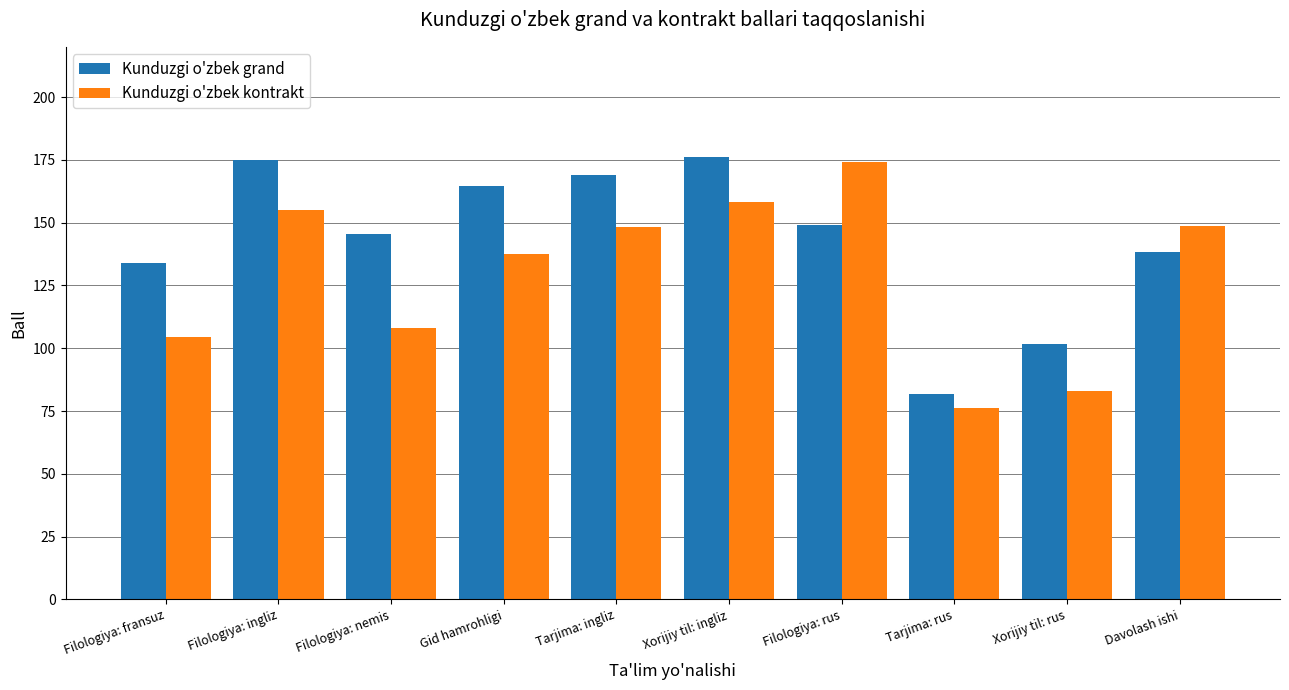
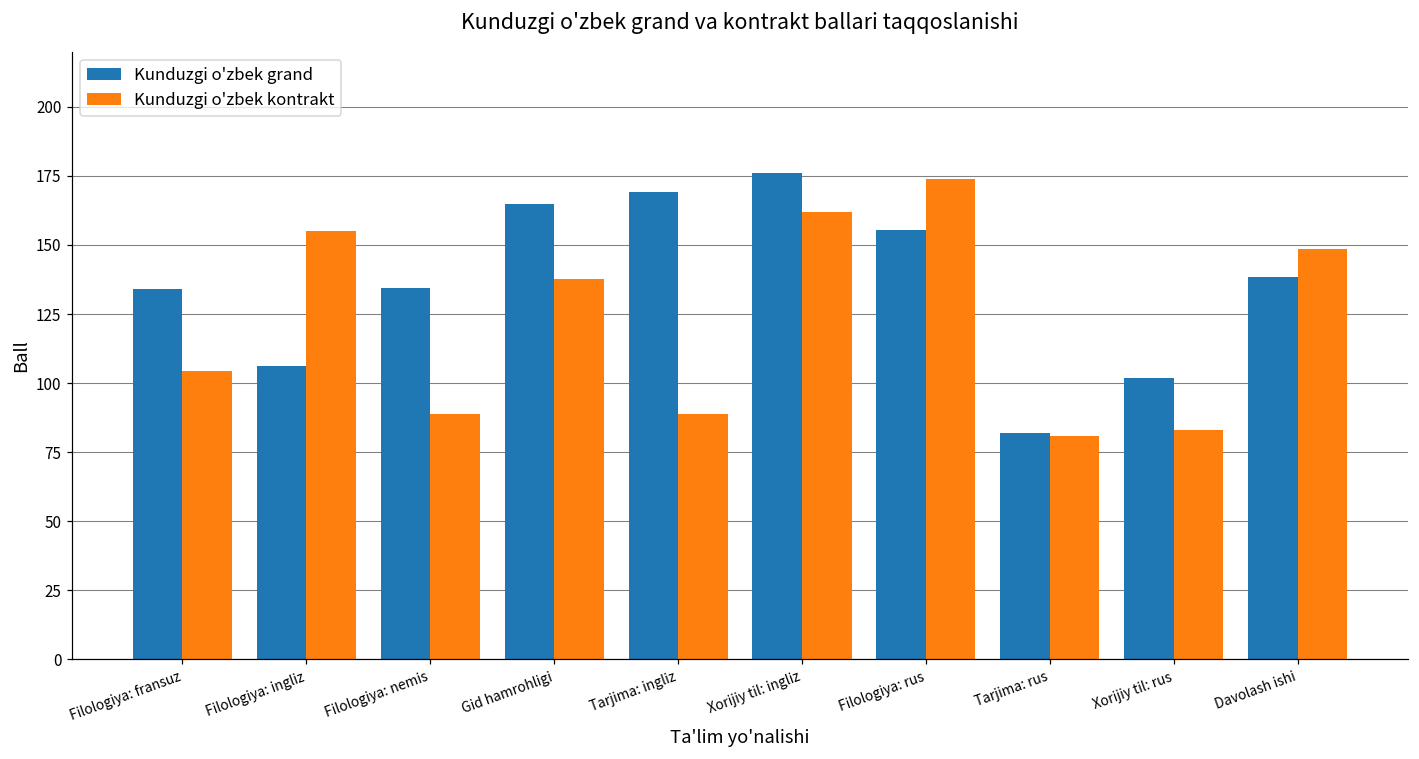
  {
    "Kunduzgi o'zbek grand": {
      "Filologiya: fransuz": 134,
-     "Filologiya: ingliz": 175,
-     "Filologiya: nemis": 146,
+     "Filologiya: ingliz": 106,
+     "Filologiya: nemis": 135,
      "Gid hamrohligi": 165,
      "Tarjima: ingliz": 169,
      "Xorijiy til: ingliz": 176,
-     "Filologiya: rus": 149,
+     "Filologiya: rus": 156,
      "Tarjima: rus": 82,
      "Xorijiy til: rus": 102,
      "Davolash ishi": 138
    },
    "Kunduzgi o'zbek kontrakt": {
      "Filologiya: fransuz": 104,
      "Filologiya: ingliz": 155,
-     "Filologiya: nemis": 108,
+     "Filologiya: nemis": 89,
      "Gid hamrohligi": 138,
-     "Tarjima: ingliz": 148,
-     "Xorijiy til: ingliz": 158,
+     "Tarjima: ingliz": 89,
+     "Xorijiy til: ingliz": 162,
      "Filologiya: rus": 174,
-     "Tarjima: rus": 76,
+     "Tarjima: rus": 81,
      "Xorijiy til: rus": 83,
      "Davolash ishi": 149
    }
  }
